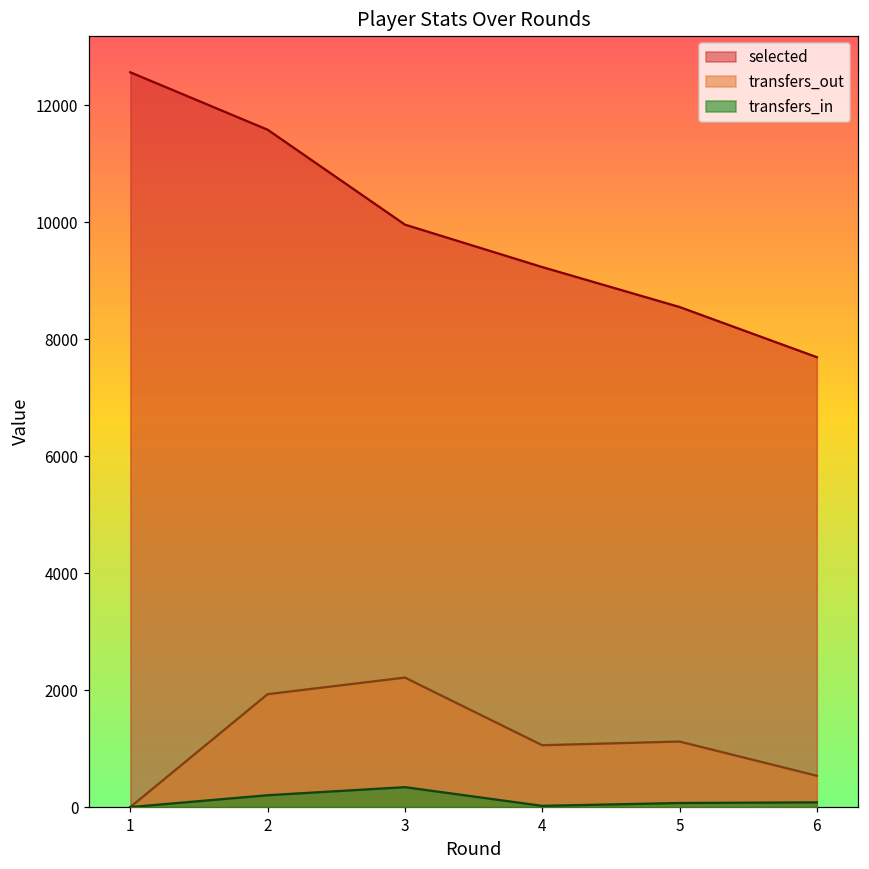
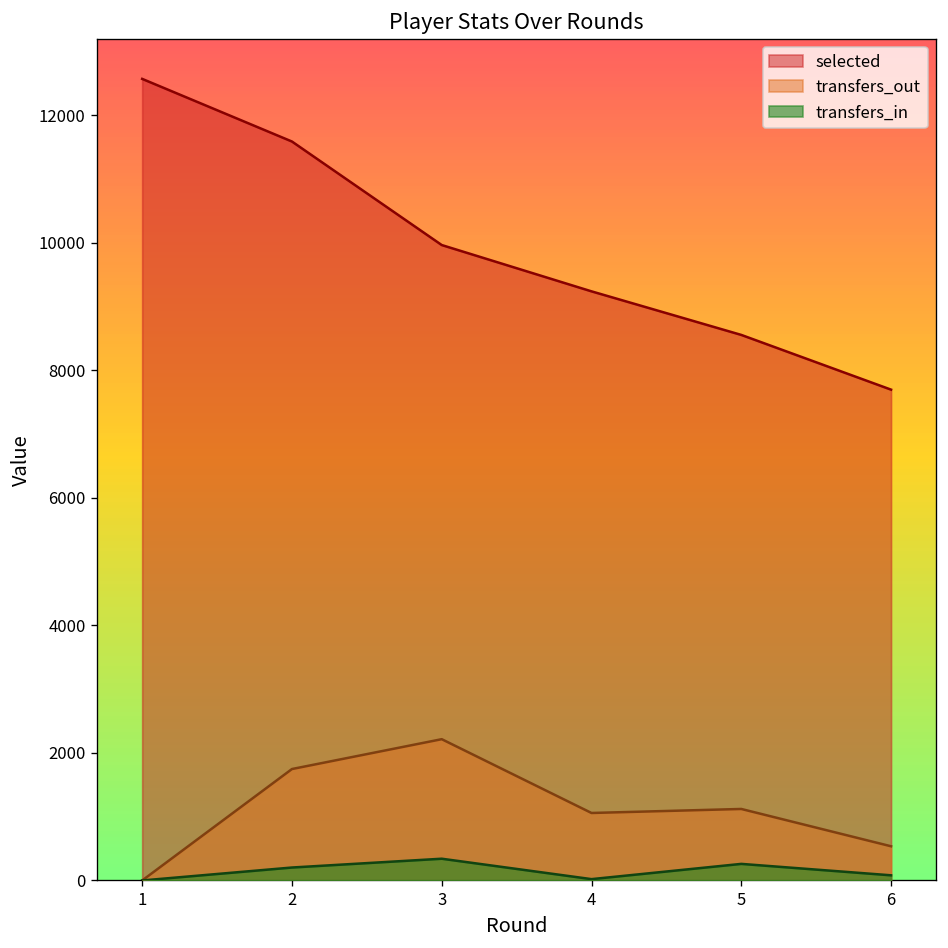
  {
    "selected": {
      "1": 12600,
      "2": 11600,
      "3": 10000,
      "4": 9200,
      "5": 8600,
      "6": 7700
    },
    "transfers_out": {
-     "2": 1900,
+     "2": 1700,
      "3": 2200,
      "4": 1100,
      "5": 1100,
      "6": 500
    },
    "transfers_in": {
      "2": 200,
      "3": 300,
      "4": 0,
-     "5": 100,
+     "5": 300,
      "6": 100
    }
  }
